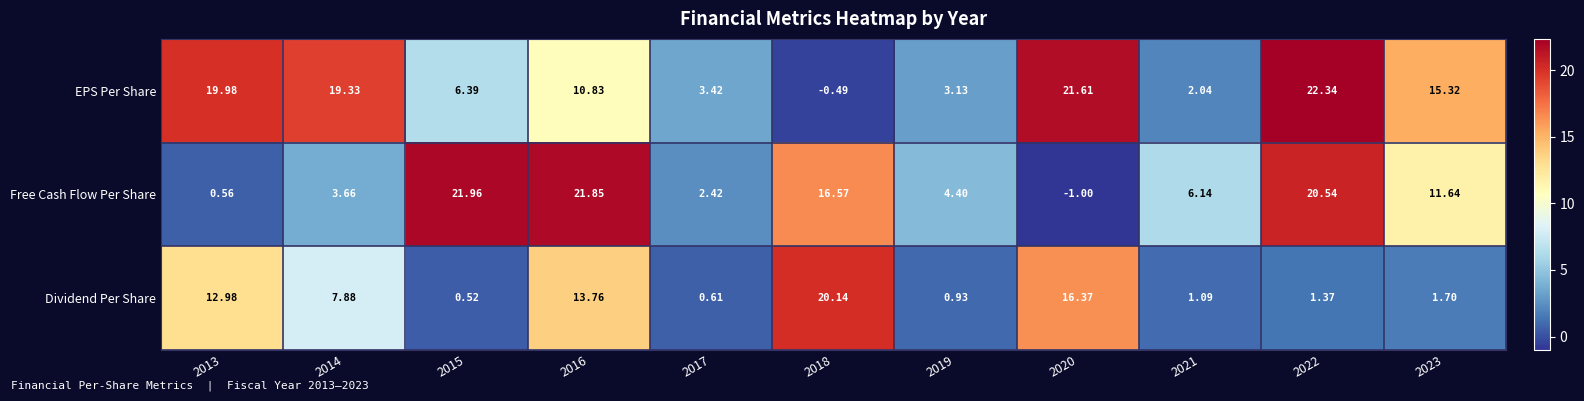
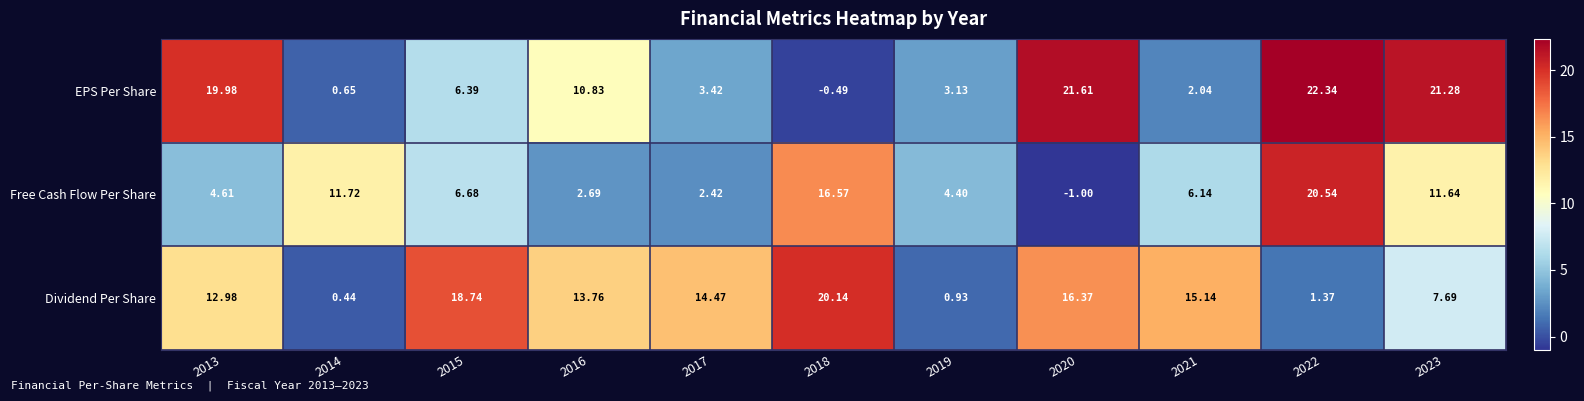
  {
    "EPS Per Share": {
      "2013": 19.98,
-     "2014": 19.33,
+     "2014": 0.65,
      "2015": 6.39,
      "2016": 10.83,
      "2017": 3.42,
      "2018": -0.49,
      "2019": 3.13,
      "2020": 21.61,
      "2021": 2.04,
      "2022": 22.34,
-     "2023": 15.32
+     "2023": 21.28
    },
    "Free Cash Flow Per Share": {
-     "2013": 0.56,
-     "2014": 3.66,
-     "2015": 21.96,
-     "2016": 21.85,
+     "2013": 4.61,
+     "2014": 11.72,
+     "2015": 6.68,
+     "2016": 2.69,
      "2017": 2.42,
      "2018": 16.57,
      "2019": 4.40,
      "2020": -1.00,
      "2021": 6.14,
      "2022": 20.54,
      "2023": 11.64
    },
    "Dividend Per Share": {
      "2013": 12.98,
-     "2014": 7.88,
-     "2015": 0.52,
+     "2014": 0.44,
+     "2015": 18.74,
      "2016": 13.76,
-     "2017": 0.61,
+     "2017": 14.47,
      "2018": 20.14,
      "2019": 0.93,
      "2020": 16.37,
-     "2021": 1.09,
+     "2021": 15.14,
      "2022": 1.37,
-     "2023": 1.70
+     "2023": 7.69
    }
  }
